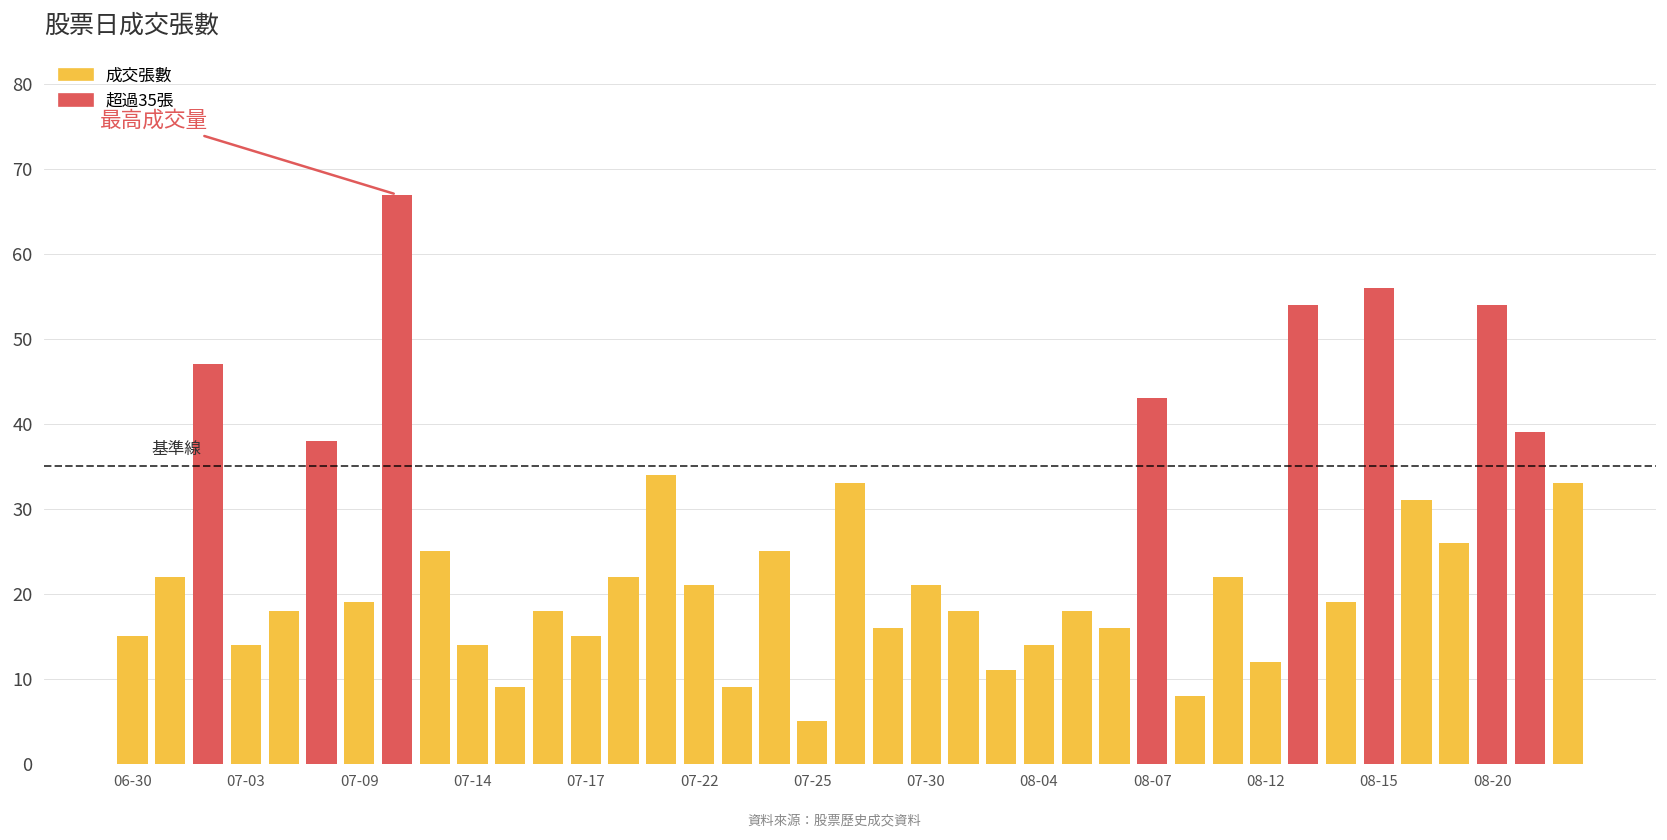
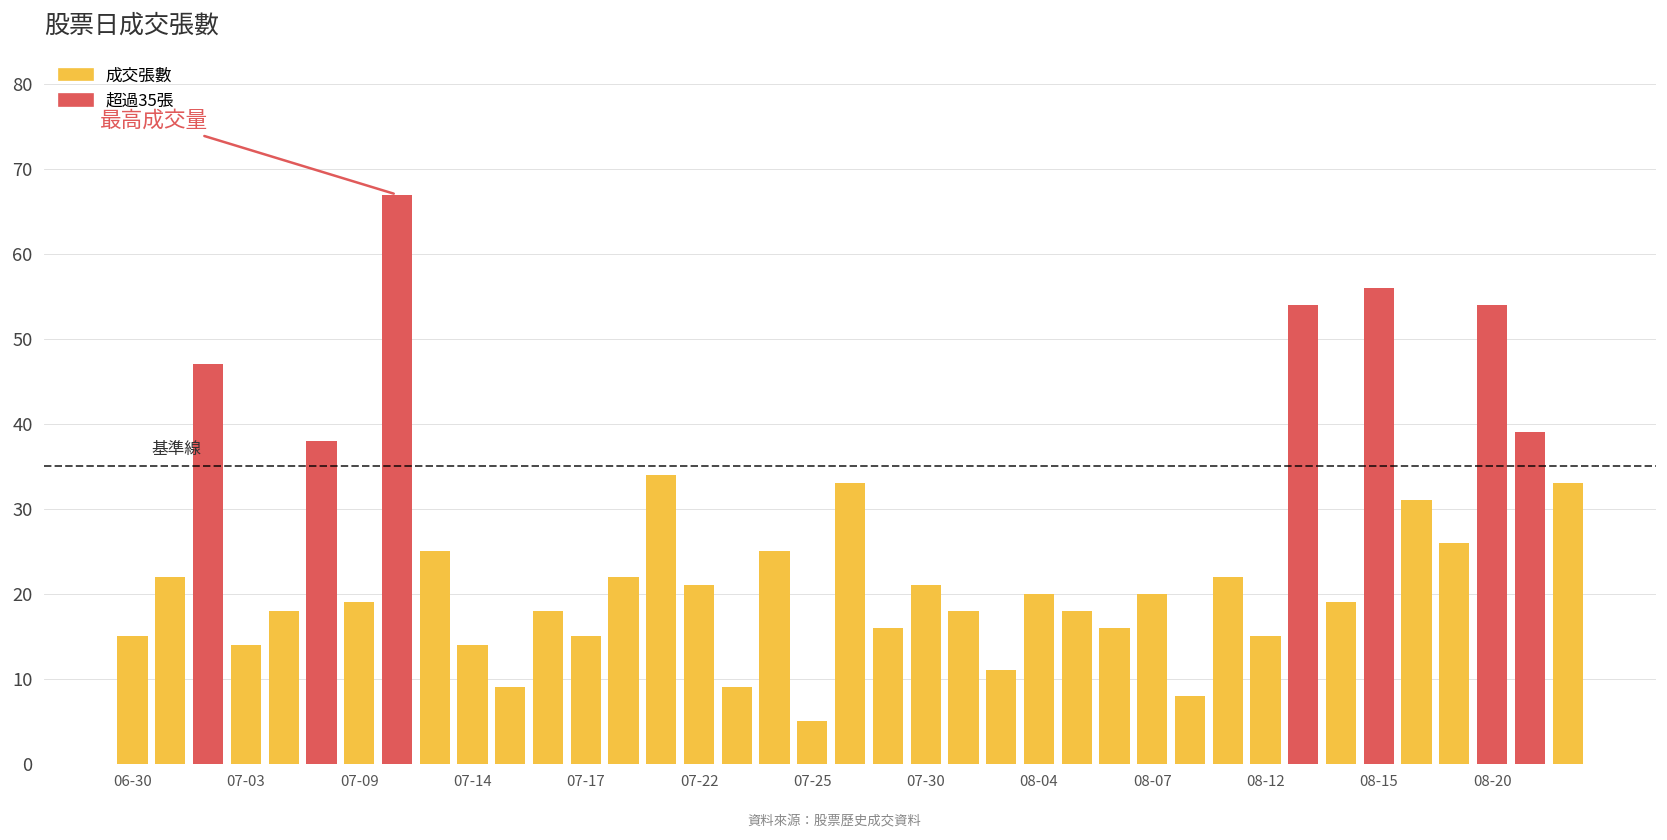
  {
    "06-30": 15,
    "07-03": 14,
    "07-09": 19,
    "07-14": 14,
    "07-17": 15,
    "07-22": 21,
    "07-25": 5,
    "07-30": 21,
-   "08-04": 14,
-   "08-07": 43,
-   "08-12": 12,
+   "08-04": 20,
+   "08-07": 20,
+   "08-12": 15,
    "08-15": 56,
    "08-20": 54
  }
